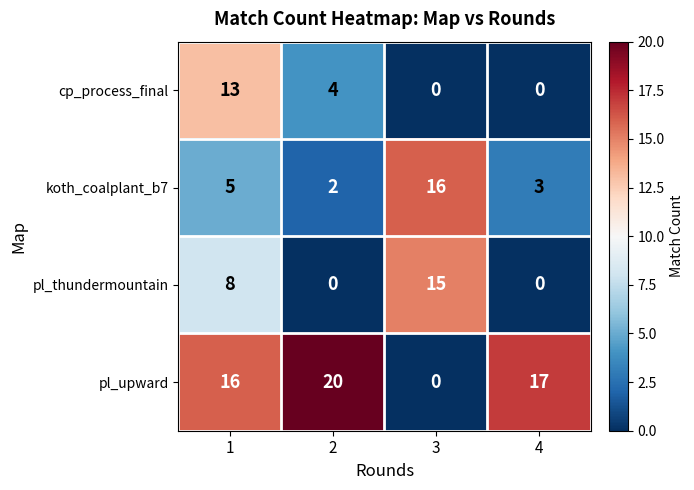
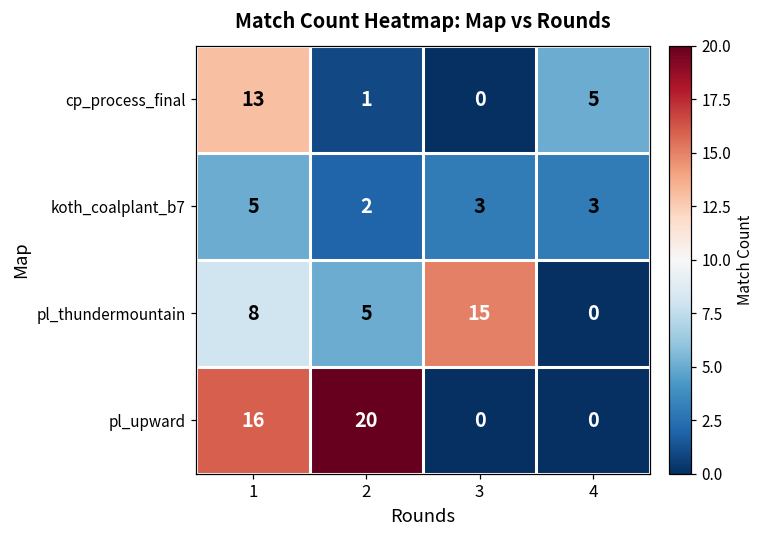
  {
    "cp_process_final": {
      "1": 13,
-     "2": 4,
+     "2": 1,
      "3": 0,
-     "4": 0
+     "4": 5
    },
    "koth_coalplant_b7": {
      "1": 5,
      "2": 2,
-     "3": 16,
+     "3": 3,
      "4": 3
    },
    "pl_thundermountain": {
      "1": 8,
-     "2": 0,
+     "2": 5,
      "3": 15,
      "4": 0
    },
    "pl_upward": {
      "1": 16,
      "2": 20,
      "3": 0,
-     "4": 17
+     "4": 0
    }
  }
